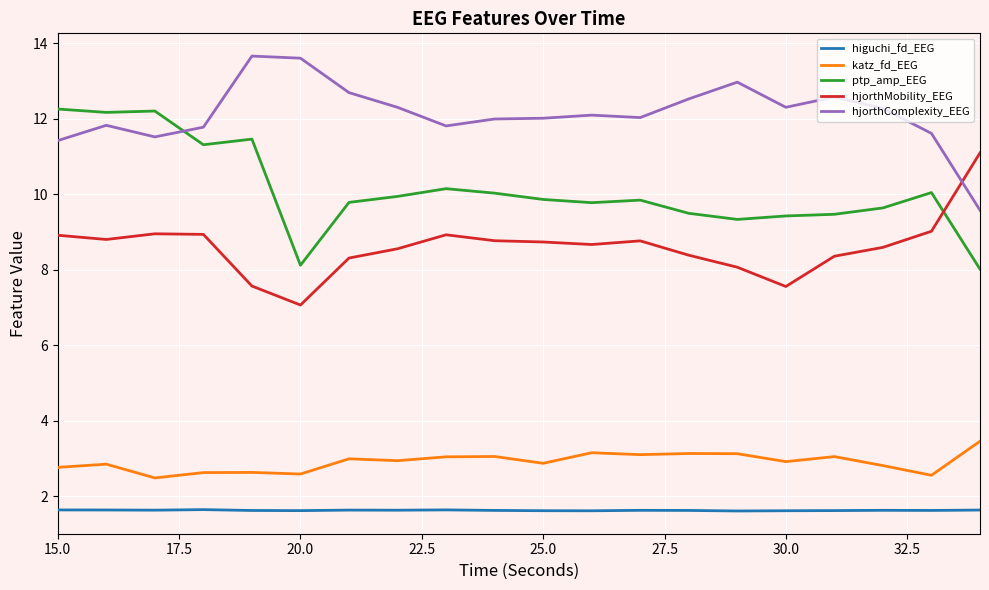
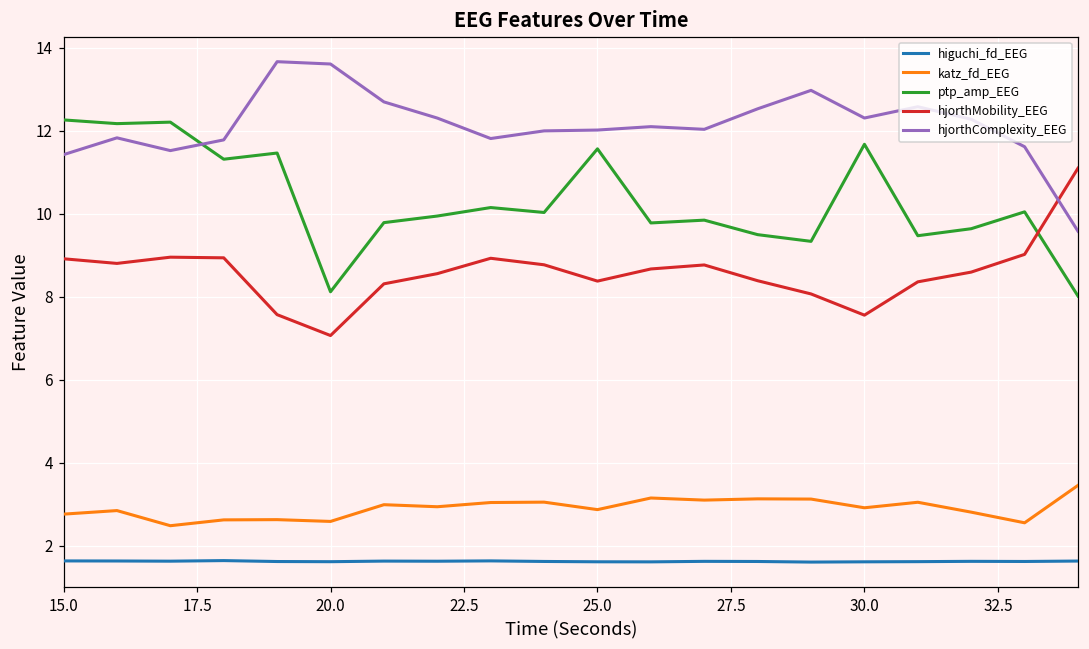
  {
    "higuchi_fd_EEG": {
      "15.0": 1.6,
      "20.0": 1.6,
      "25.0": 1.6,
      "30.0": 1.6
    },
    "katz_fd_EEG": {
      "15.0": 2.8,
      "20.0": 2.6,
      "25.0": 2.9,
      "30.0": 2.9
    },
    "ptp_amp_EEG": {
      "15.0": 12.3,
      "20.0": 8.1,
-     "25.0": 9.9,
-     "30.0": 9.4
+     "25.0": 11.6,
+     "30.0": 11.7
    },
    "hjorthMobility_EEG": {
      "15.0": 8.9,
      "20.0": 7.1,
-     "25.0": 8.7,
+     "25.0": 8.4,
      "30.0": 7.6
    },
    "hjorthComplexity_EEG": {
      "15.0": 11.4,
      "20.0": 13.6,
      "25.0": 12.0,
      "30.0": 12.3
    }
  }
